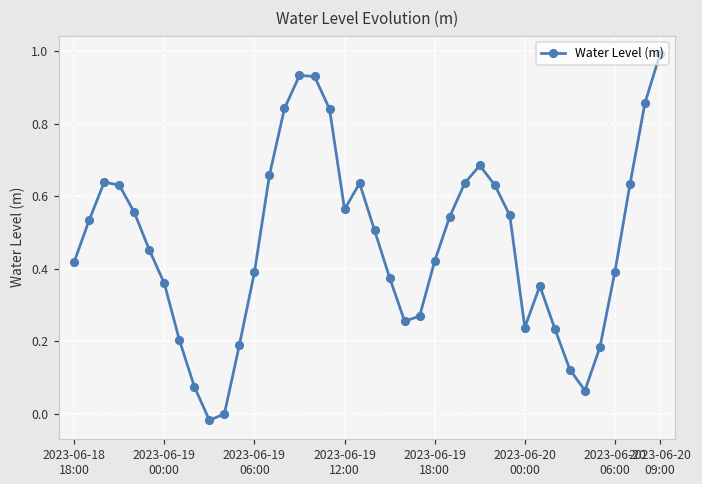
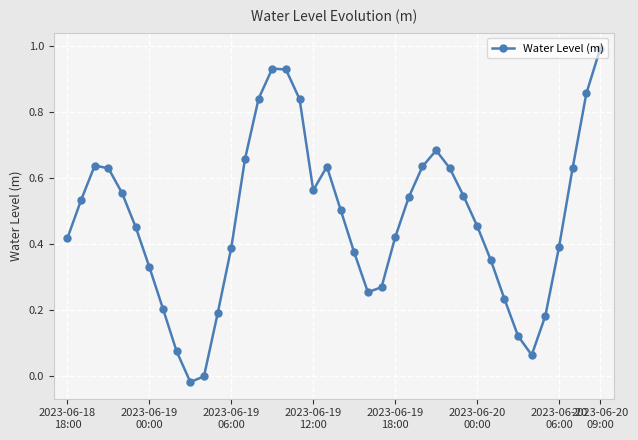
  {
    "2023-06-18 18:00": 0.42,
-   "2023-06-19 00:00": 0.36,
+   "2023-06-19 00:00": 0.33,
    "2023-06-19 06:00": 0.39,
    "2023-06-19 12:00": 0.56,
    "2023-06-19 18:00": 0.42,
-   "2023-06-20 00:00": 0.24
+   "2023-06-20 00:00": 0.46
  }
